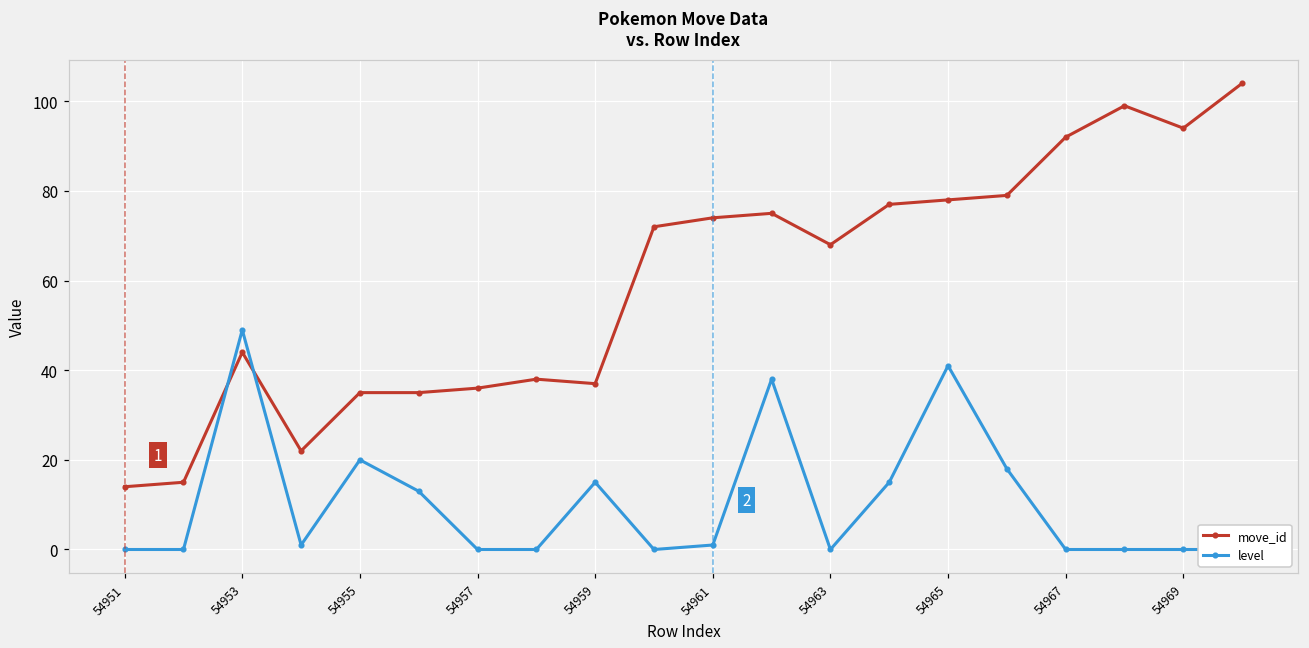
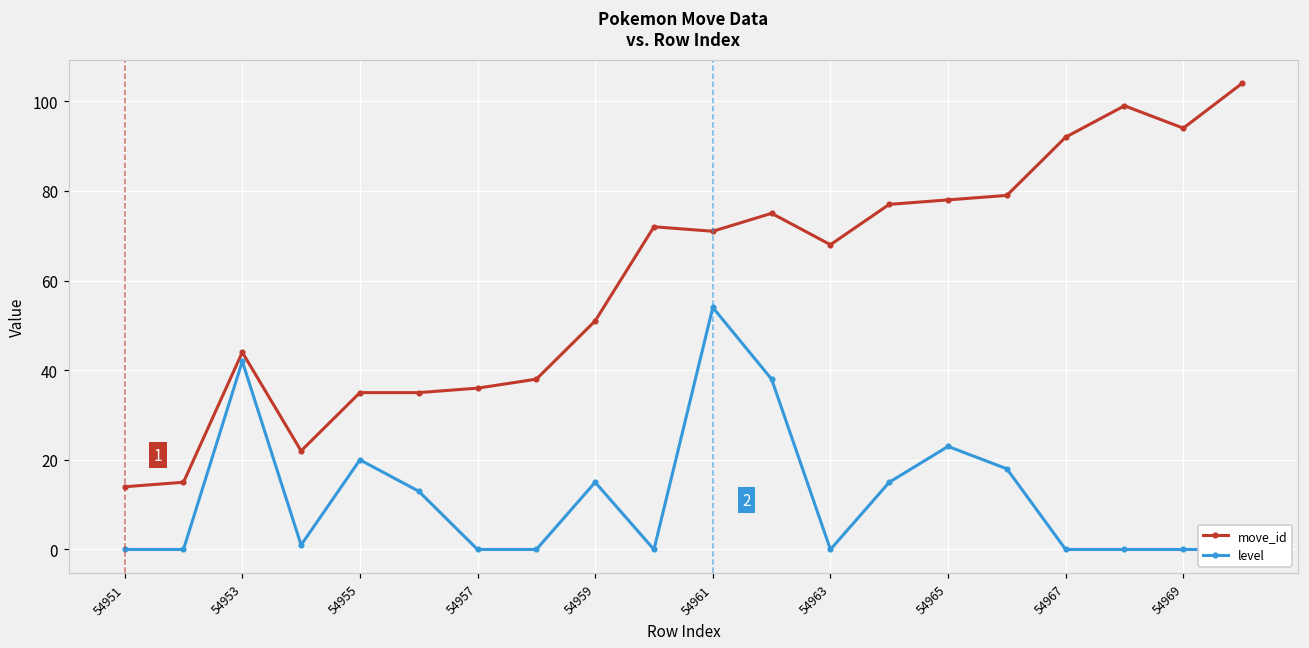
  {
    "move_id": {
      "54951": 14,
      "54953": 44,
      "54955": 35,
      "54957": 36,
-     "54959": 37,
-     "54961": 74,
+     "54959": 51,
+     "54961": 71,
      "54963": 68,
      "54965": 78,
      "54967": 92,
      "54969": 94
    },
    "level": {
      "54951": 0,
-     "54953": 49,
+     "54953": 42,
      "54955": 20,
      "54957": 0,
      "54959": 15,
-     "54961": 1,
+     "54961": 54,
      "54963": 0,
-     "54965": 41,
+     "54965": 23,
      "54967": 0,
      "54969": 0
    }
  }
